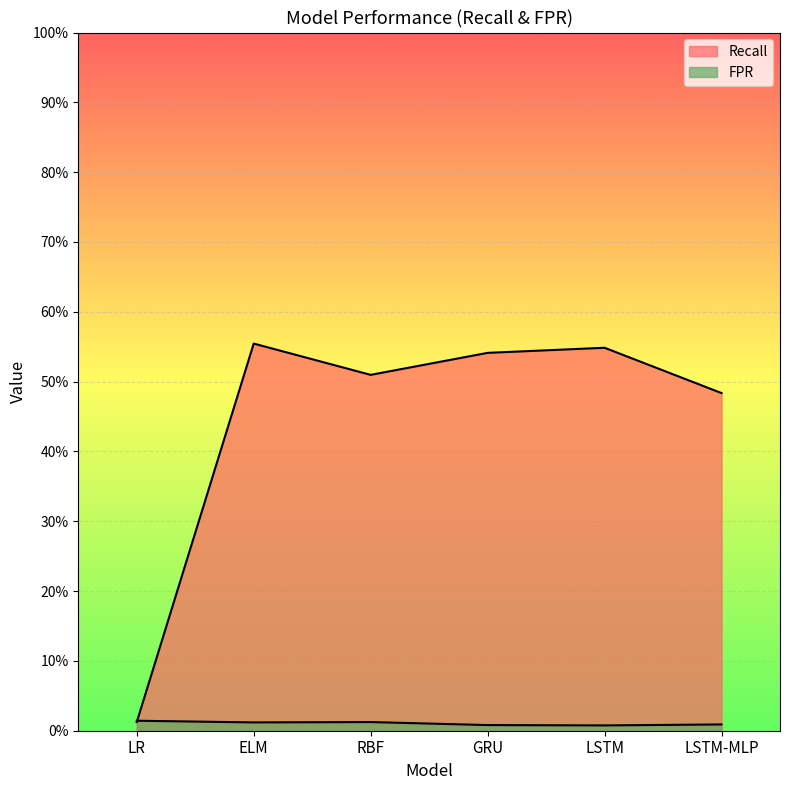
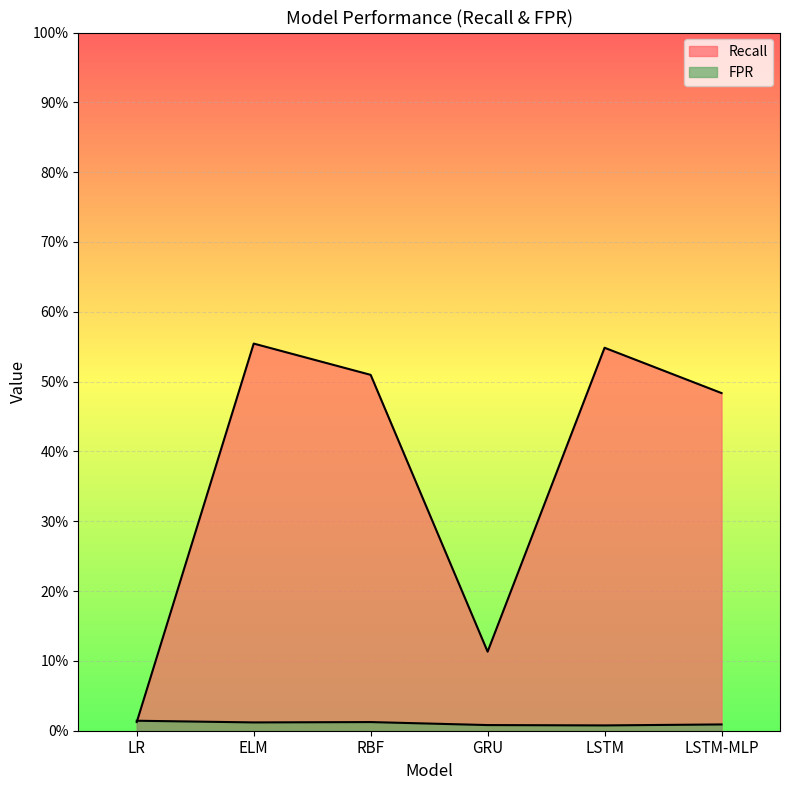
  {
    "Recall": {
      "ELM": "55%",
      "RBF": "51%",
-     "GRU": "54%",
+     "GRU": "11%",
      "LSTM": "55%",
      "LSTM-MLP": "48%"
    },
    "FPR": {
      "ELM": "1%",
      "RBF": "1%",
      "GRU": "1%",
      "LSTM": "1%",
      "LSTM-MLP": "1%"
    }
  }
